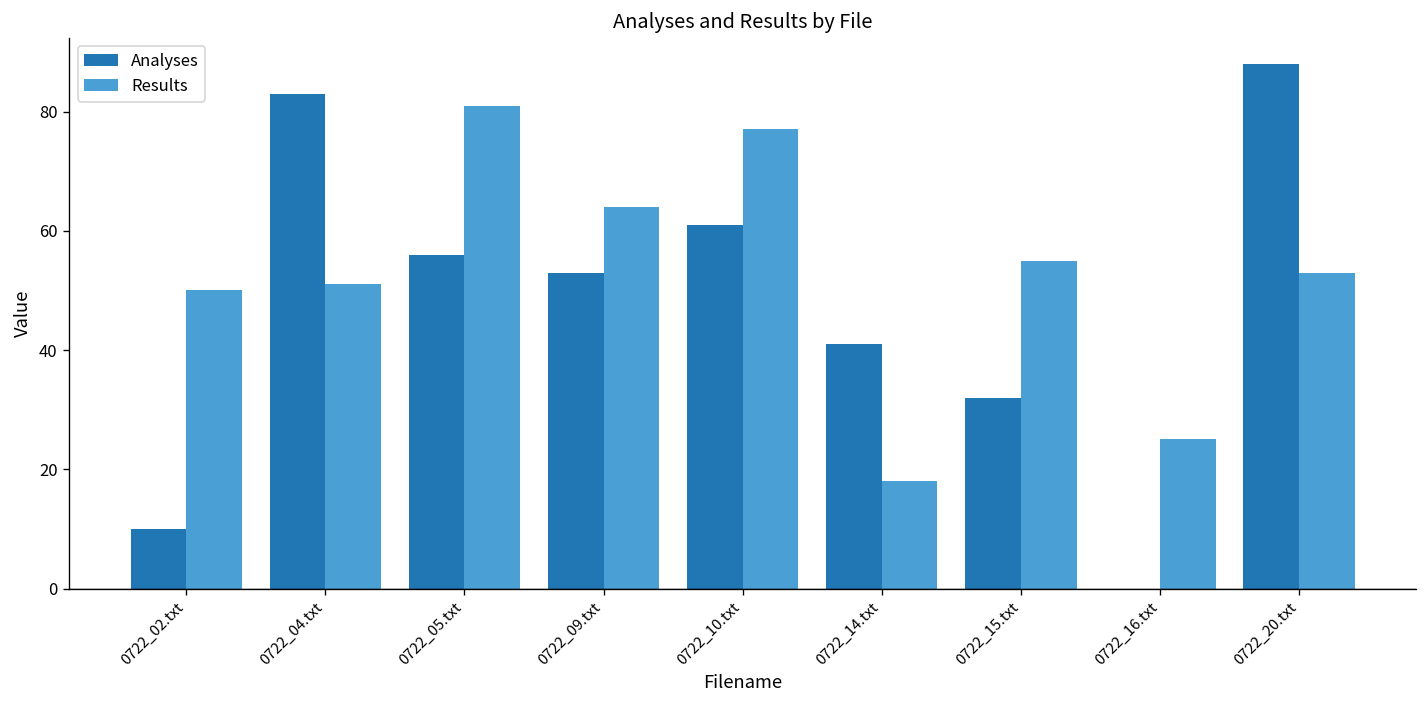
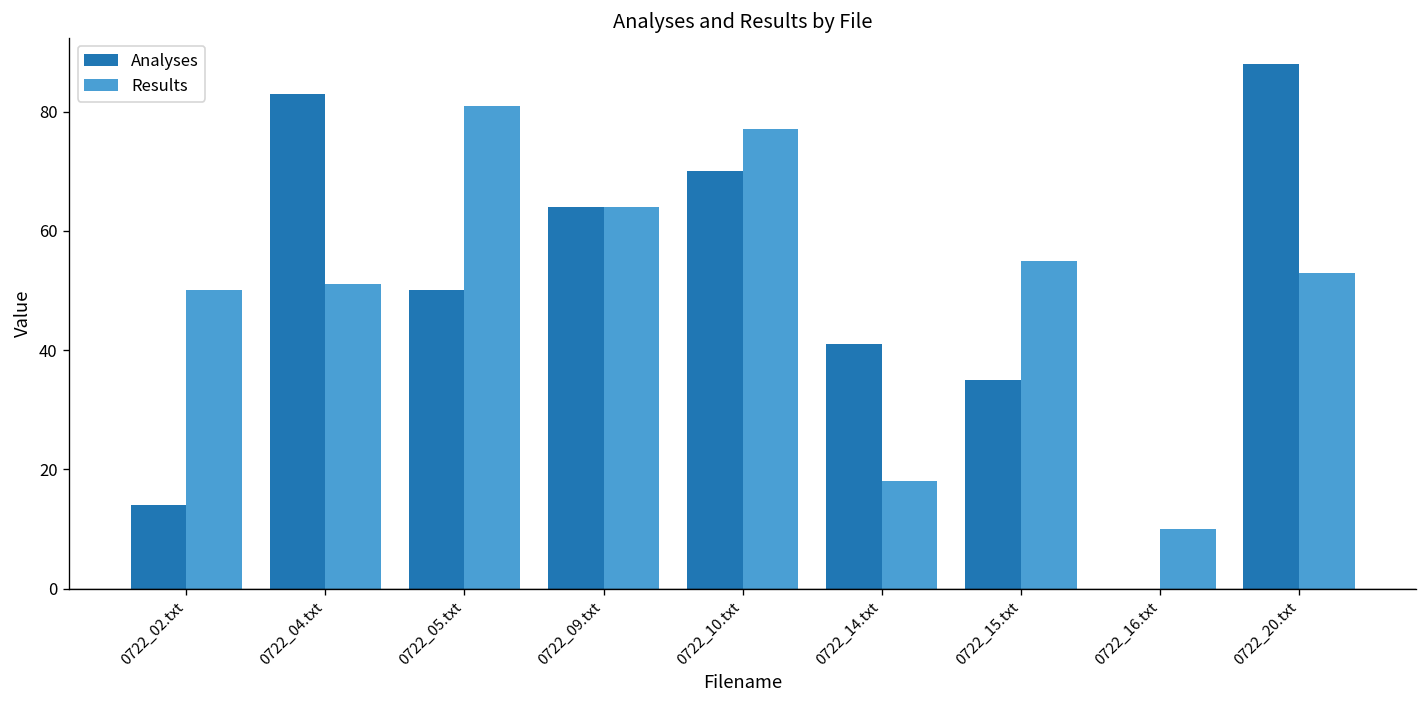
  {
    "Analyses": {
-     "0722_02.txt": 10,
+     "0722_02.txt": 14,
      "0722_04.txt": 83,
-     "0722_05.txt": 56,
-     "0722_09.txt": 53,
-     "0722_10.txt": 61,
+     "0722_05.txt": 50,
+     "0722_09.txt": 64,
+     "0722_10.txt": 70,
      "0722_14.txt": 41,
-     "0722_15.txt": 32,
+     "0722_15.txt": 35,
      "0722_16.txt": 0,
      "0722_20.txt": 88
    },
    "Results": {
      "0722_02.txt": 50,
      "0722_04.txt": 51,
      "0722_05.txt": 81,
      "0722_09.txt": 64,
      "0722_10.txt": 77,
      "0722_14.txt": 18,
      "0722_15.txt": 55,
-     "0722_16.txt": 25,
+     "0722_16.txt": 10,
      "0722_20.txt": 53
    }
  }
